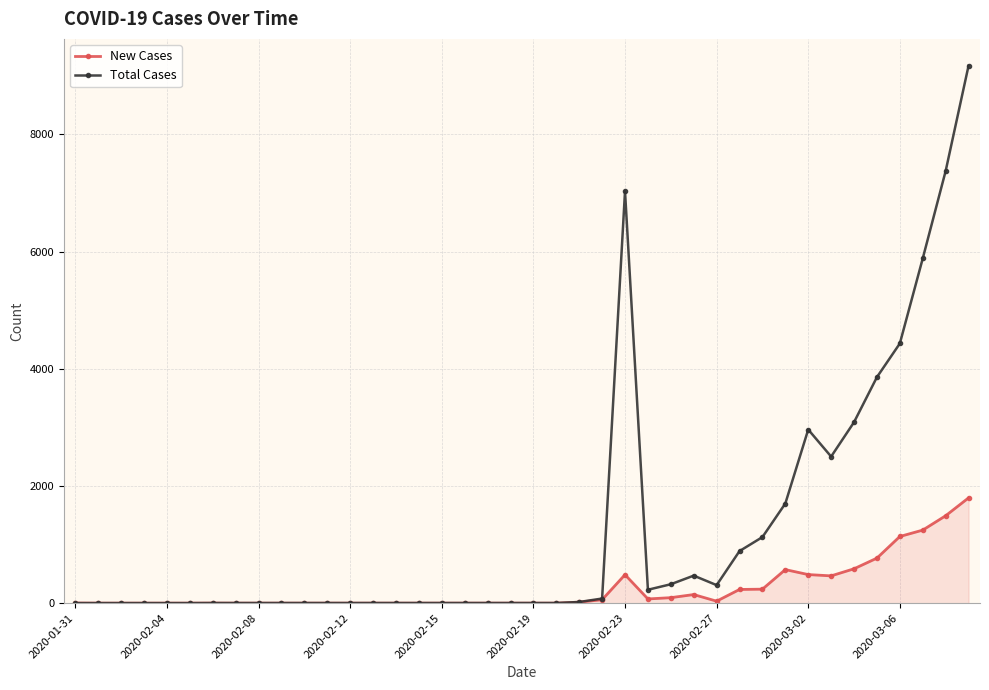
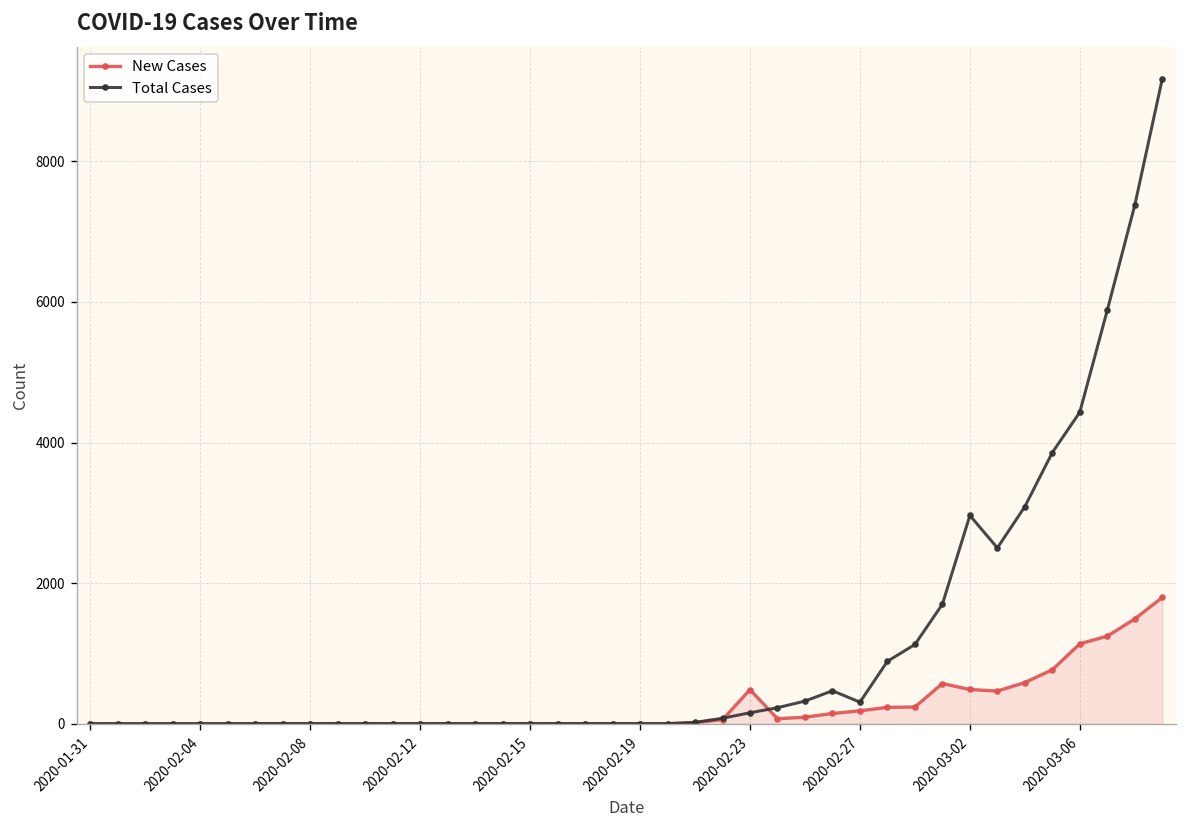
  {
    "New Cases": {
      "2020-02-23": 500,
-     "2020-02-27": 0,
+     "2020-02-27": 200,
      "2020-03-02": 500,
      "2020-03-06": 1100
    },
    "Total Cases": {
-     "2020-02-23": 7000,
+     "2020-02-23": 200,
      "2020-02-27": 300,
      "2020-03-02": 3000,
      "2020-03-06": 4400
    }
  }
